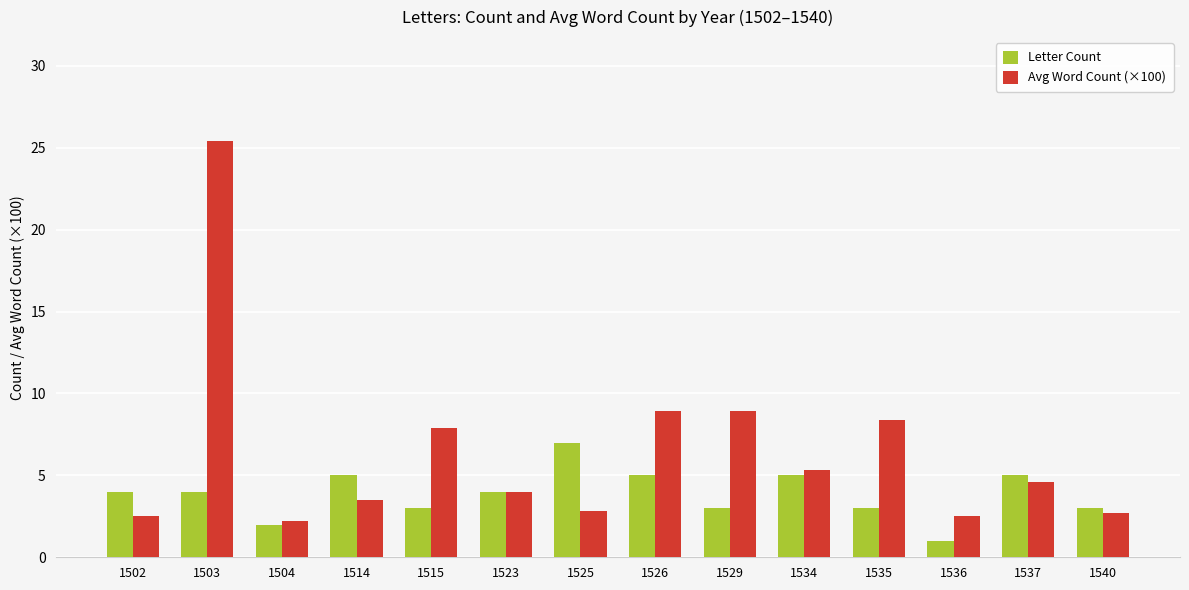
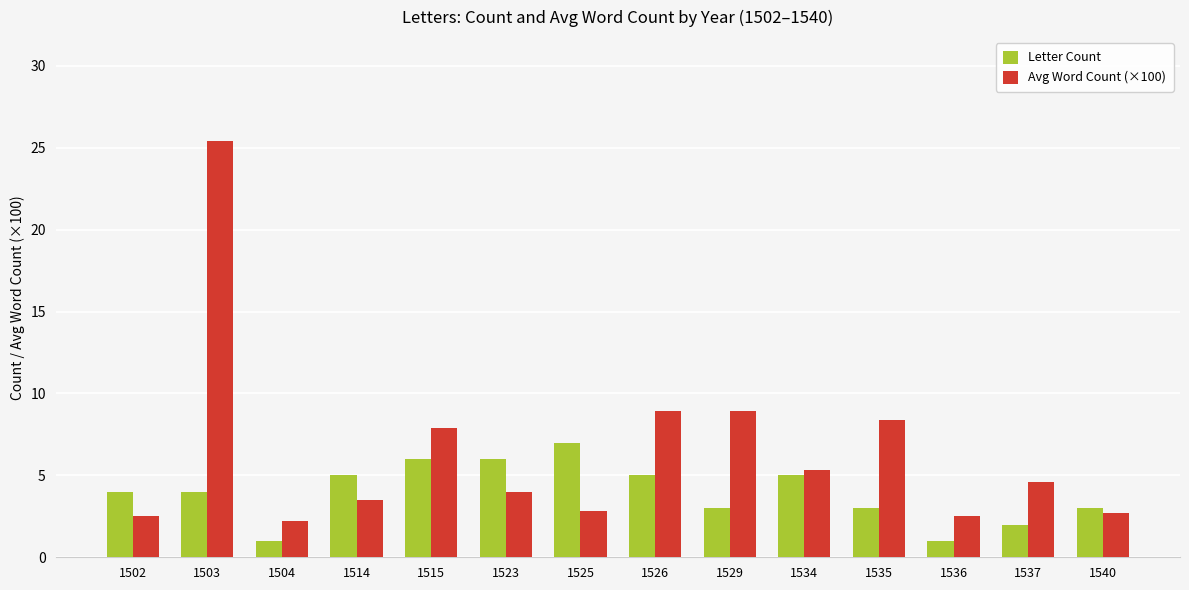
  {
    "Letter Count": {
      "1502": 4,
      "1503": 4,
-     "1504": 2,
+     "1504": 1,
      "1514": 5,
-     "1515": 3,
-     "1523": 4,
+     "1515": 6,
+     "1523": 6,
      "1525": 7,
      "1526": 5,
      "1529": 3,
      "1534": 5,
      "1535": 3,
      "1536": 1,
-     "1537": 5,
+     "1537": 2,
      "1540": 3
    },
    "Avg Word Count (×100)": {
      "1502": 2.5,
      "1503": 25.4,
      "1504": 2.2,
      "1514": 3.5,
      "1515": 8,
      "1523": 4,
      "1525": 2.8,
      "1526": 9,
      "1529": 9,
      "1534": 5.3,
      "1535": 8.4,
      "1536": 2.5,
      "1537": 4.6,
      "1540": 2.7
    }
  }
